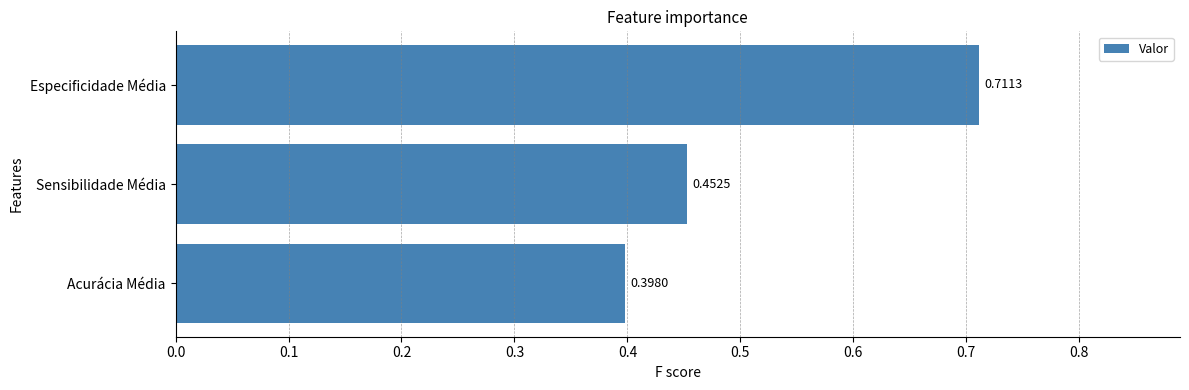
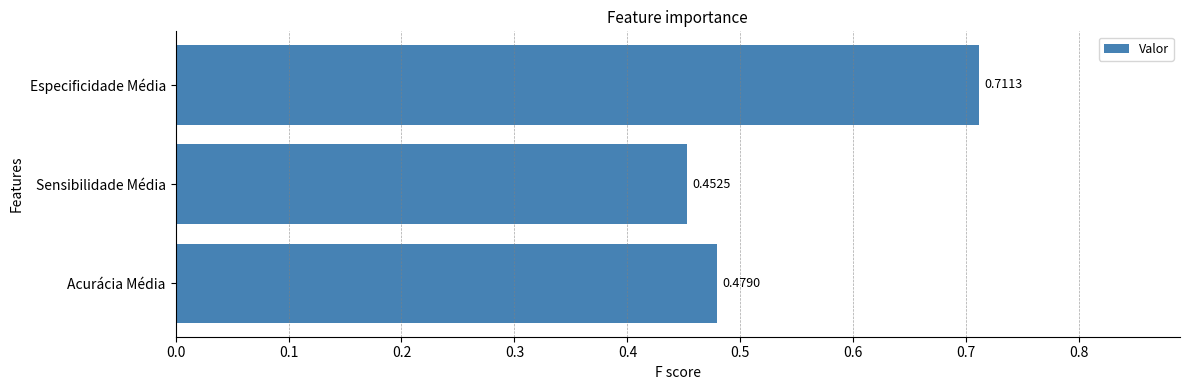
  {
    "Especificidade Média": 0.7113,
    "Sensibilidade Média": 0.4525,
-   "Acurácia Média": 0.3980
+   "Acurácia Média": 0.4790
  }
